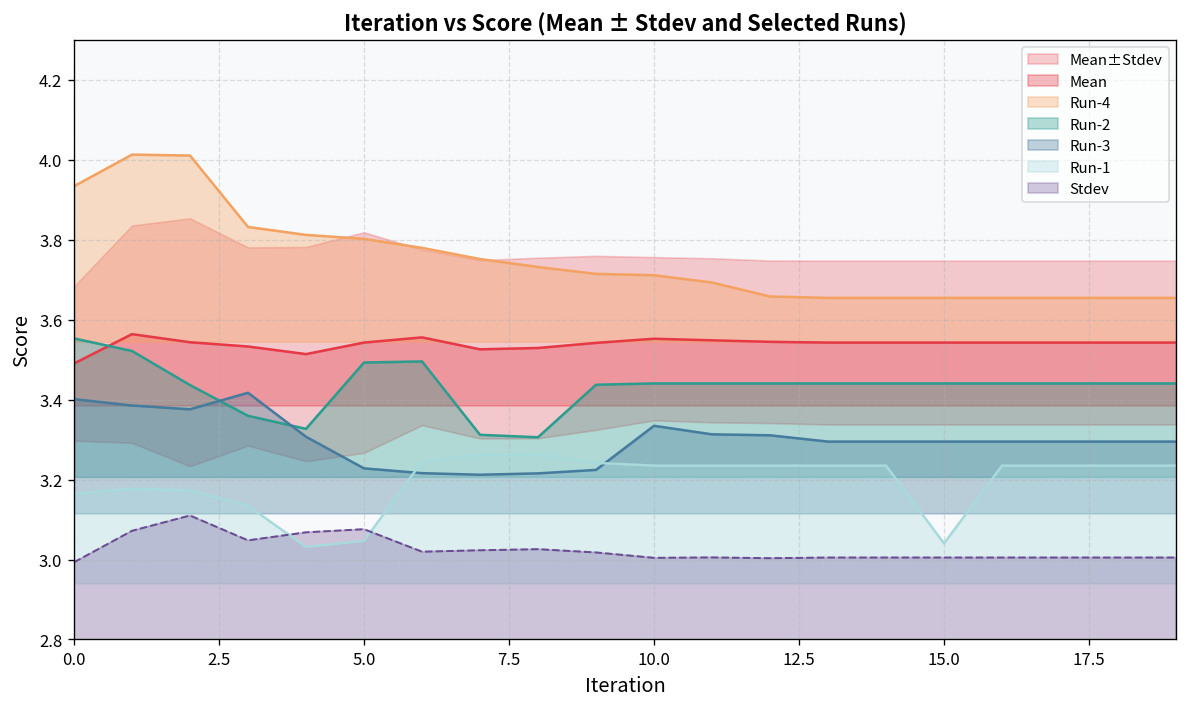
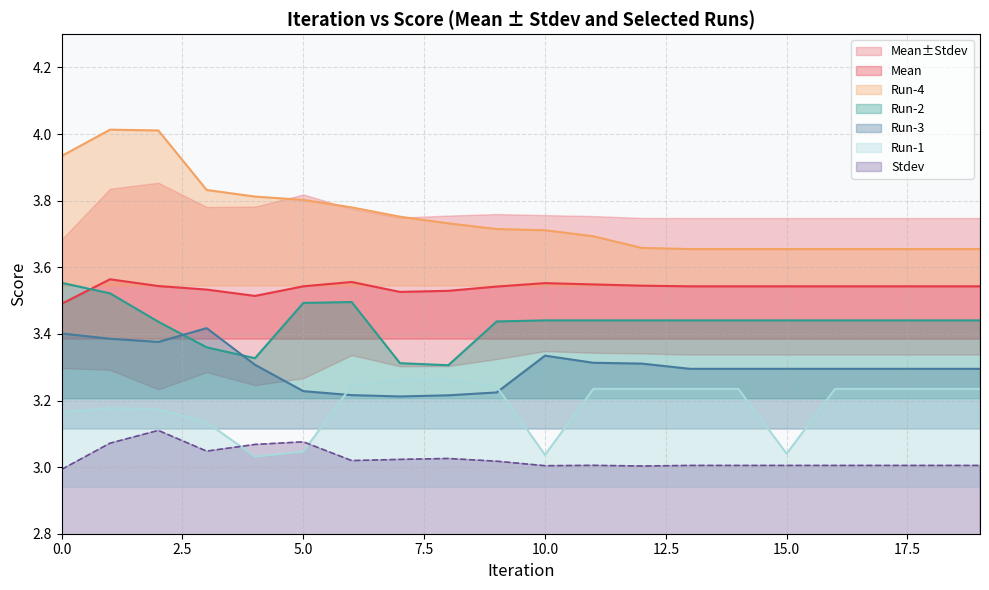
  {
    "Run-1": {
      "0.0": 3.16,
      "5.0": 3.05,
-     "10.0": 3.23,
+     "10.0": 3.04,
      "15.0": 3.04
    }
  }
